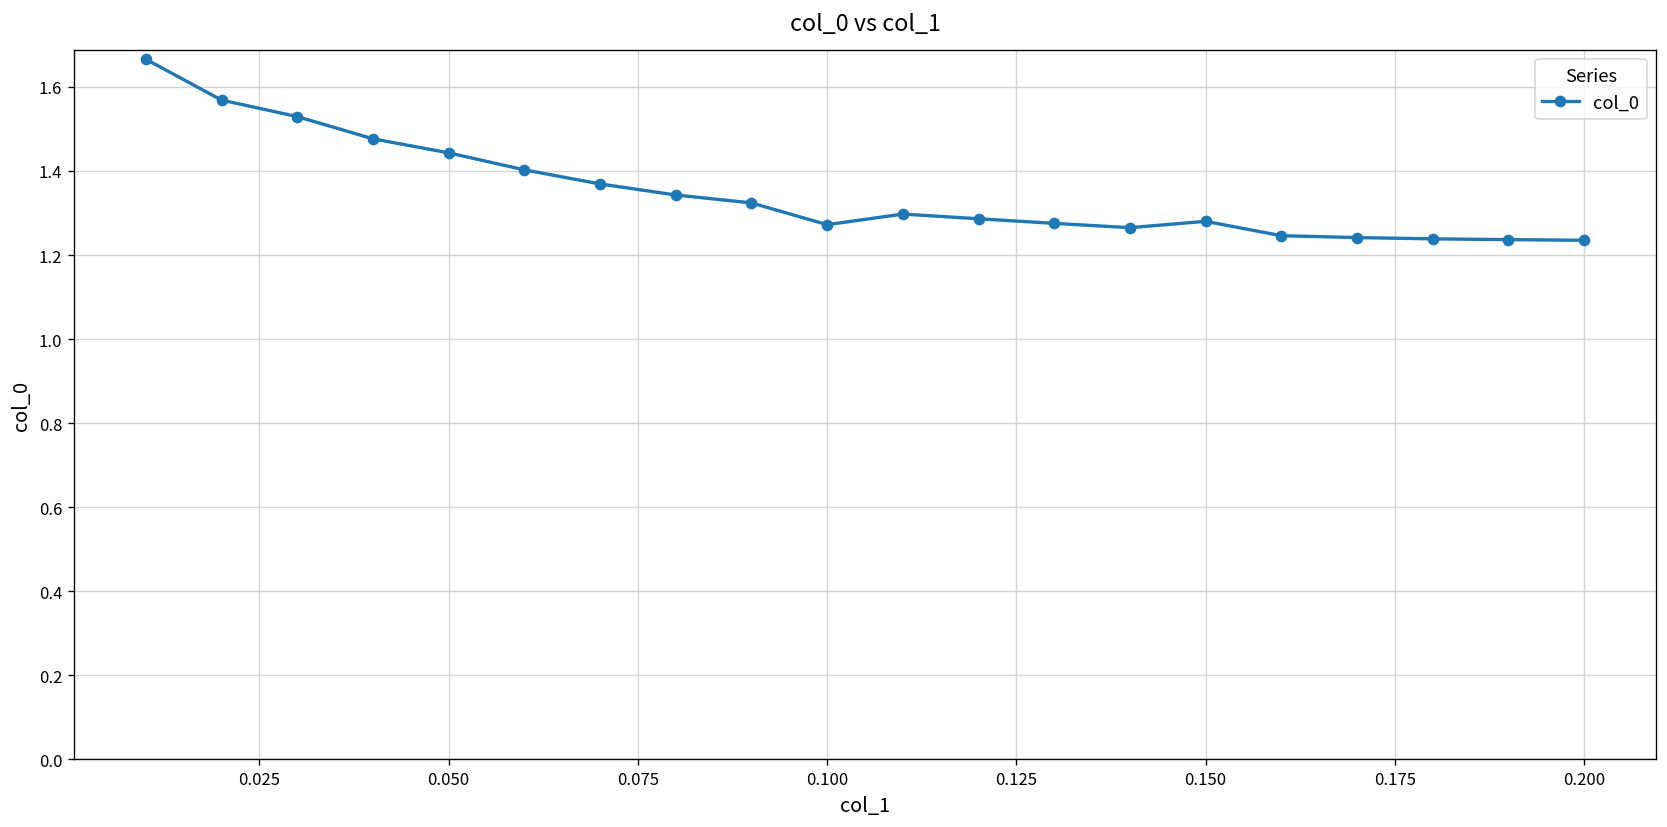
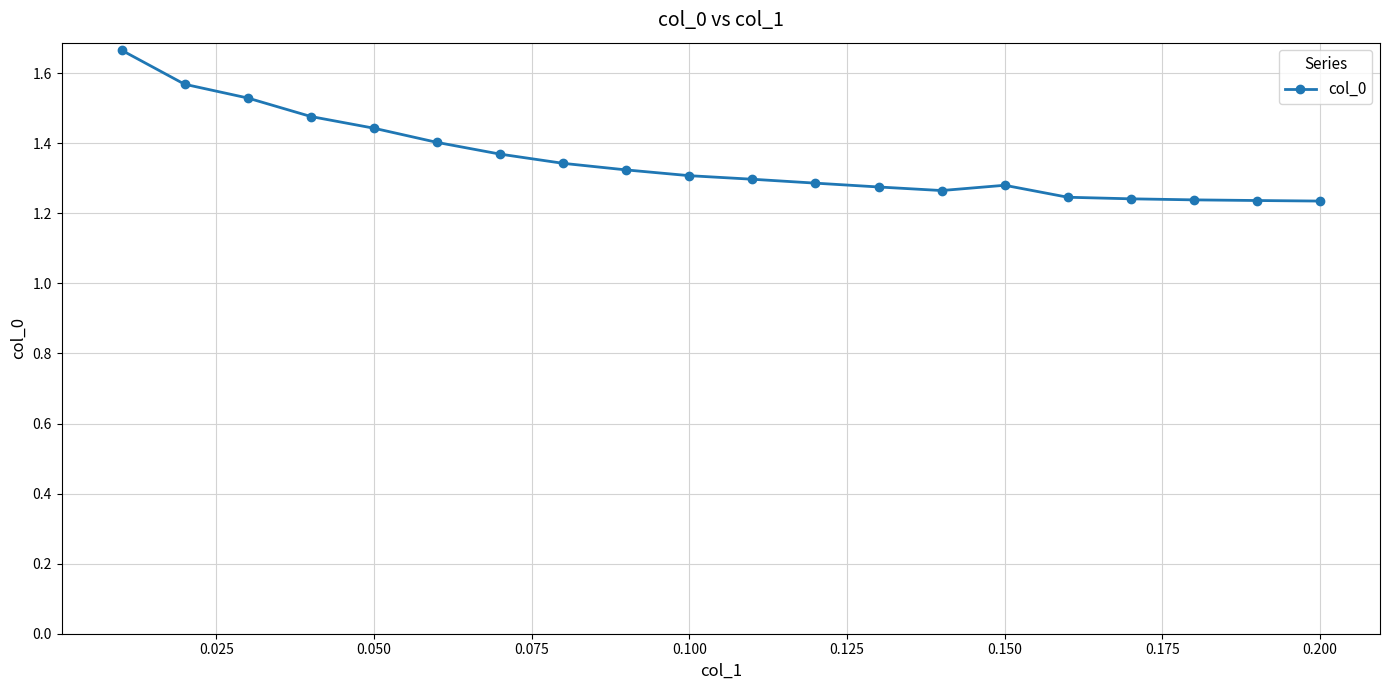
  {
    "0.050": 1.44,
-   "0.100": 1.27,
+   "0.100": 1.31,
    "0.150": 1.28,
    "0.200": 1.24
  }
